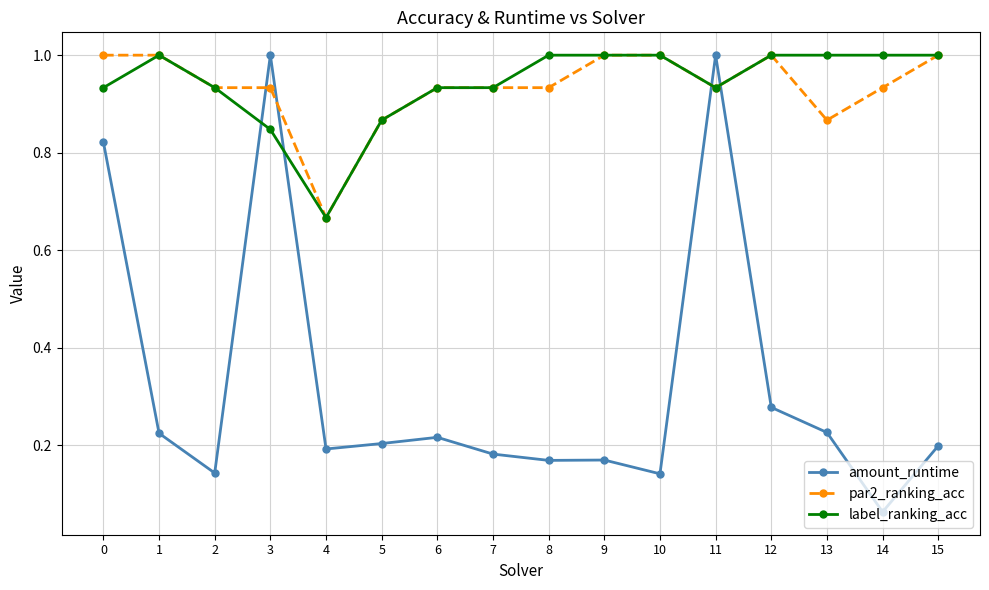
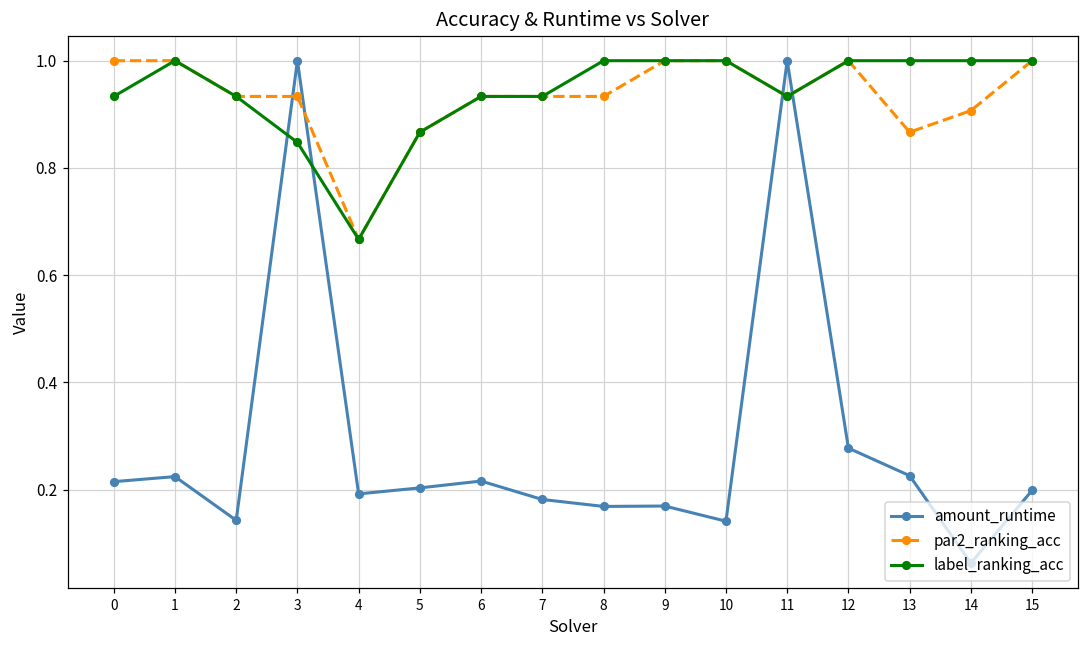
  {
    "amount_runtime": {
-     "0": 0.82,
+     "0": 0.21,
      "1": 0.22,
      "2": 0.14,
      "3": 1.00,
      "4": 0.19,
      "5": 0.20,
      "6": 0.22,
      "7": 0.18,
      "8": 0.17,
      "9": 0.17,
      "10": 0.14,
      "11": 1.00,
      "12": 0.28,
      "13": 0.23,
      "15": 0.20
    },
    "par2_ranking_acc": {
      "0": 1.00,
      "3": 0.93,
      "8": 0.93,
      "13": 0.87,
-     "14": 0.93
+     "14": 0.91
    },
    "label_ranking_acc": {
      "0": 0.93,
      "3": 0.85,
      "8": 1.00,
      "13": 1.00,
      "14": 1.00
    }
  }
